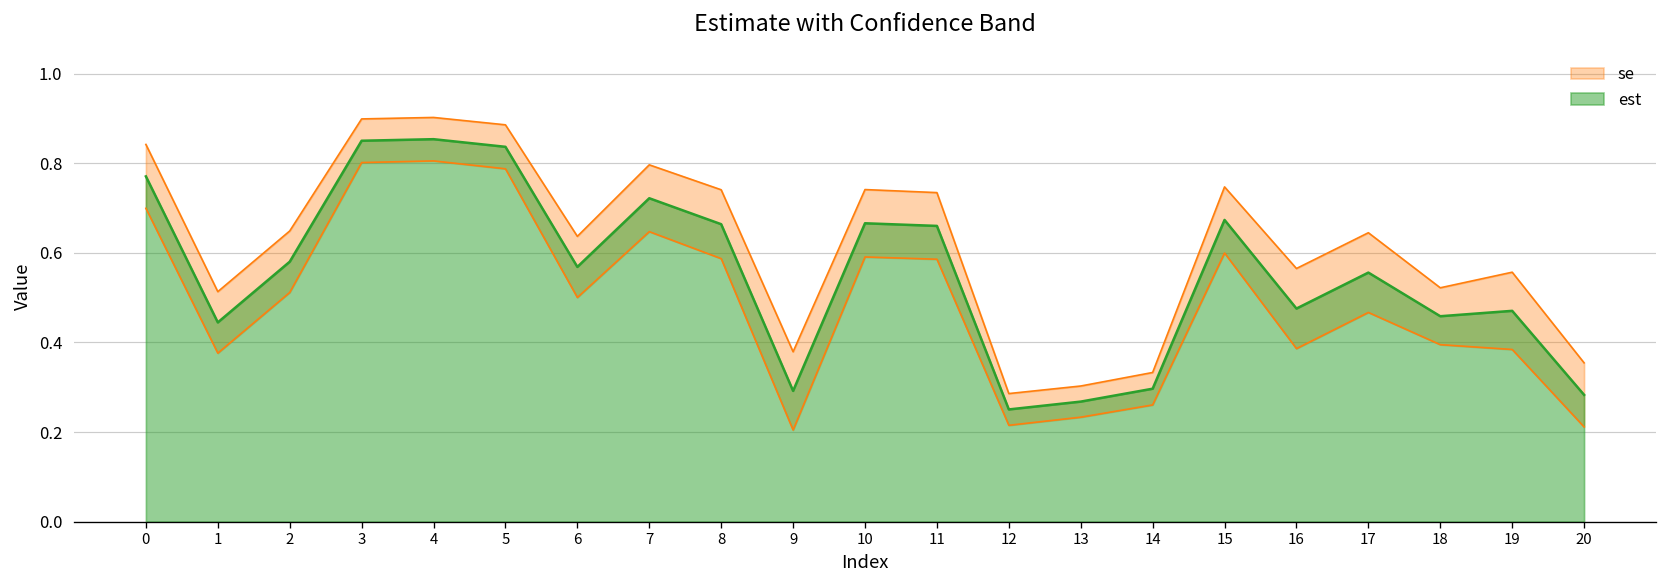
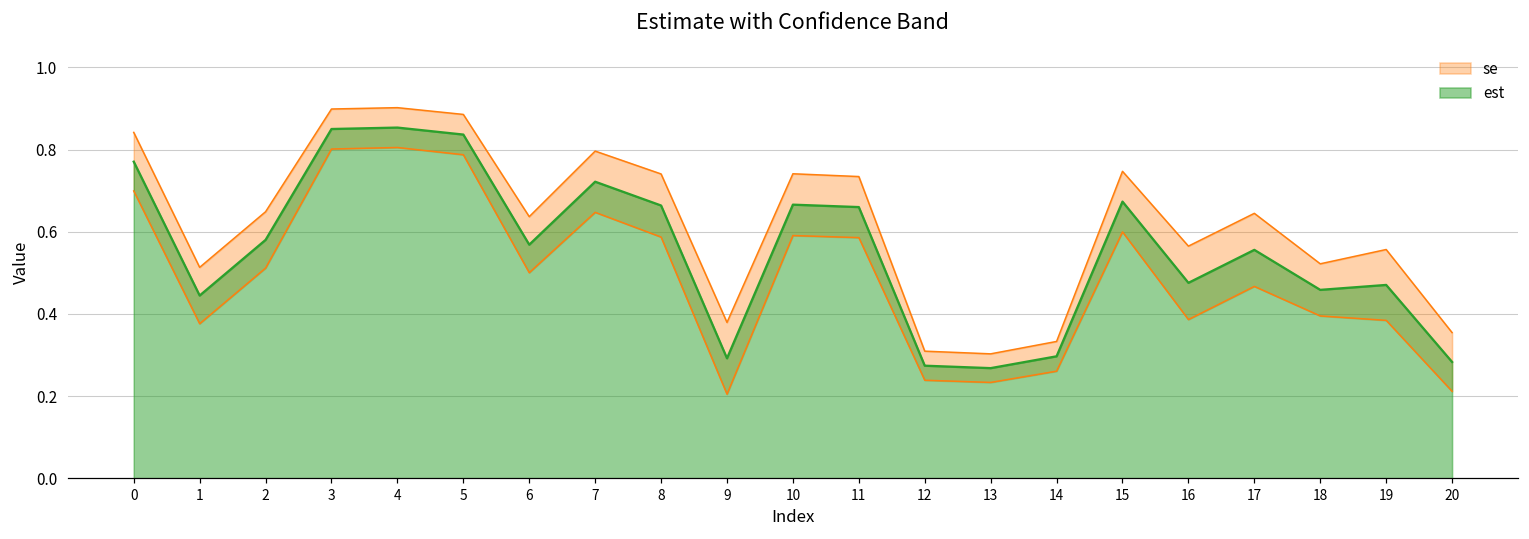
  {
    "est": {
      "0": 0.77,
      "1": 0.44,
      "2": 0.58,
      "3": 0.85,
      "4": 0.85,
      "5": 0.84,
      "6": 0.57,
      "7": 0.72,
      "8": 0.66,
      "9": 0.29,
      "10": 0.67,
      "11": 0.66,
-     "12": 0.25,
+     "12": 0.27,
      "13": 0.27,
      "14": 0.30,
      "15": 0.67,
      "16": 0.48,
      "17": 0.56,
      "18": 0.46,
      "19": 0.47,
      "20": 0.28
    }
  }
